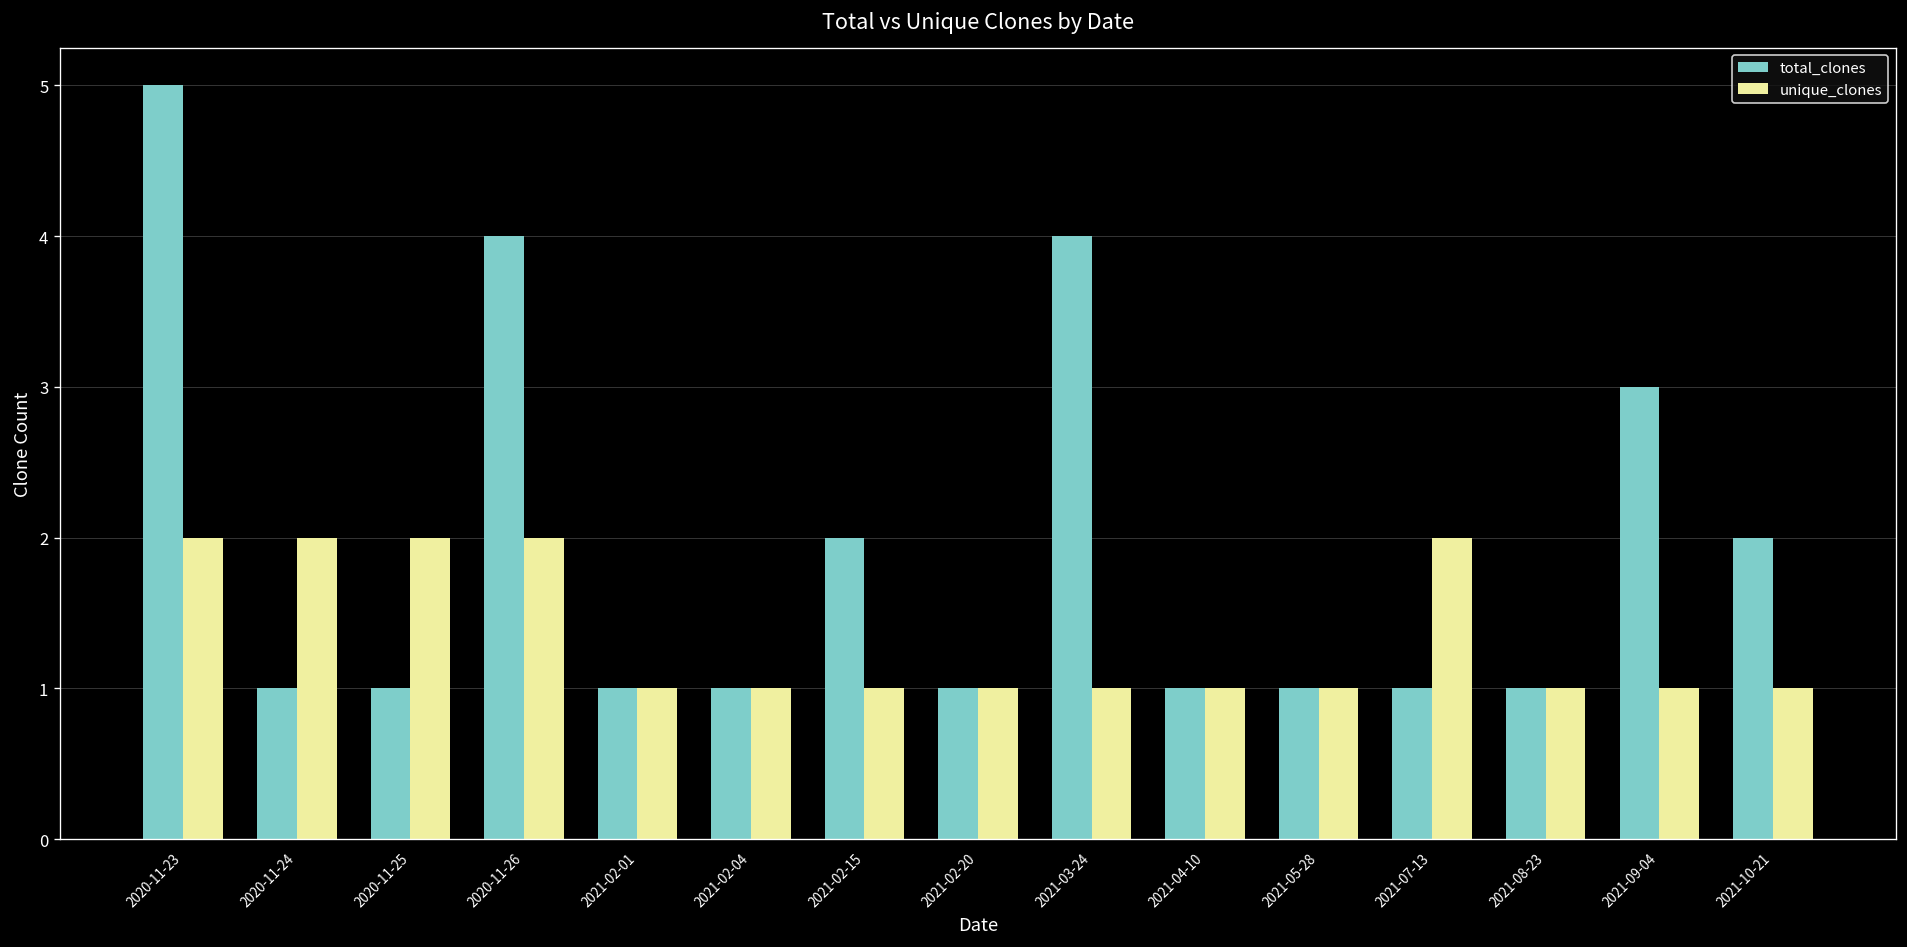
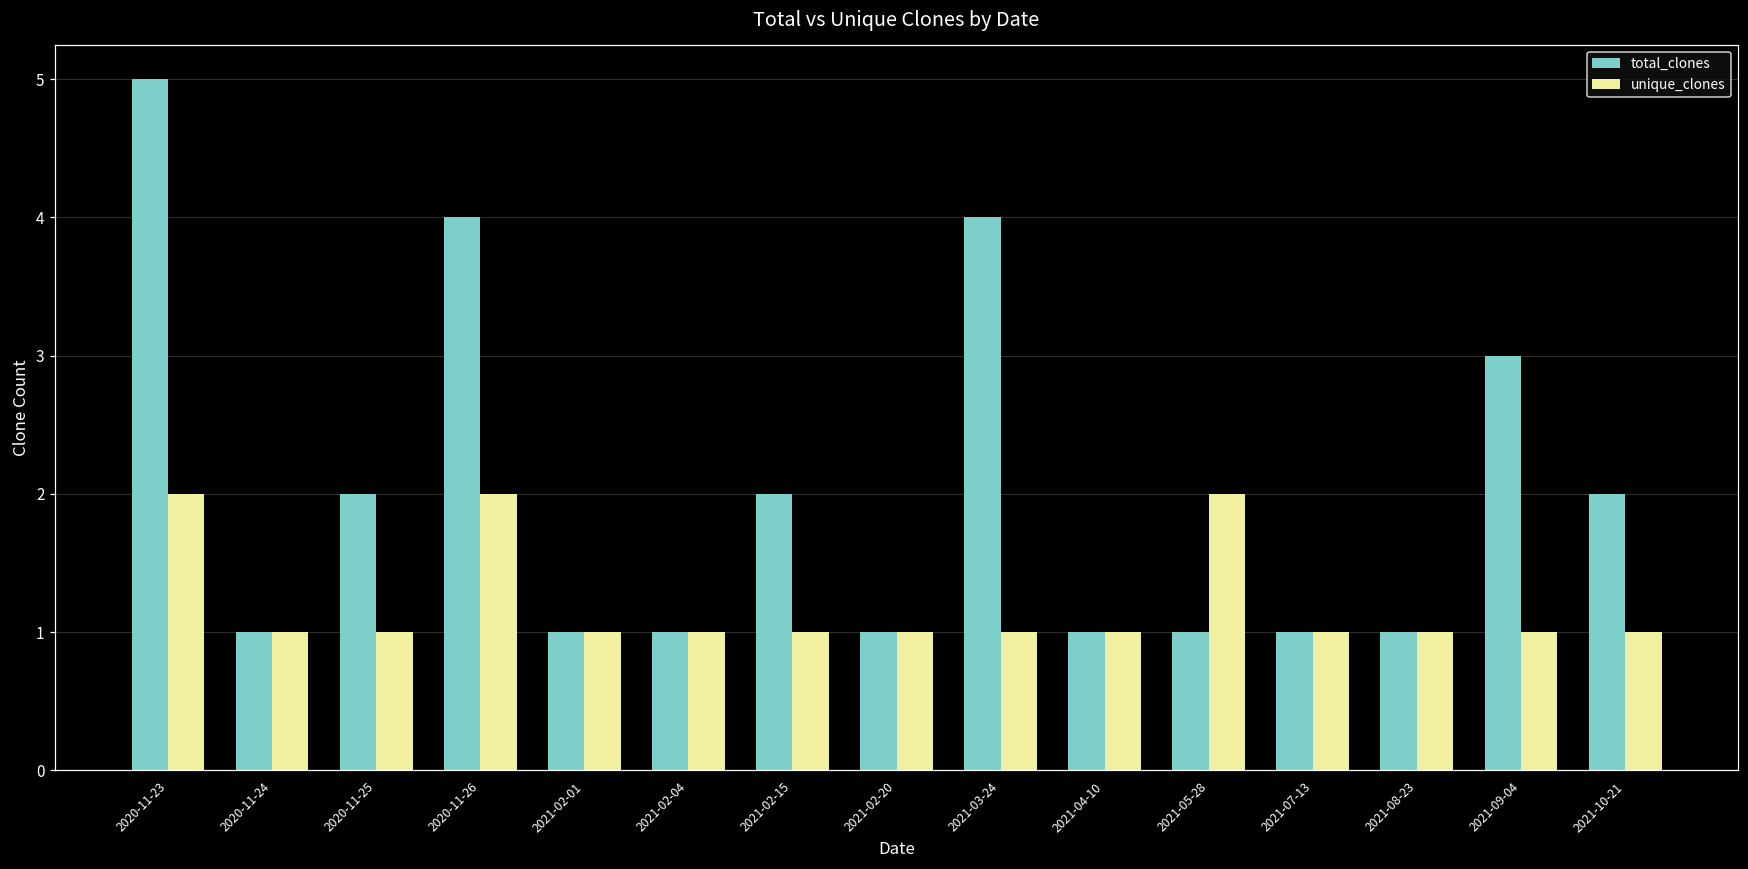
  {
    "total_clones": {
      "2020-11-23": 5,
      "2020-11-24": 1,
-     "2020-11-25": 1,
+     "2020-11-25": 2,
      "2020-11-26": 4,
      "2021-02-01": 1,
      "2021-02-04": 1,
      "2021-02-15": 2,
      "2021-02-20": 1,
      "2021-03-24": 4,
      "2021-04-10": 1,
      "2021-05-28": 1,
      "2021-07-13": 1,
      "2021-08-23": 1,
      "2021-09-04": 3,
      "2021-10-21": 2
    },
    "unique_clones": {
      "2020-11-23": 2,
-     "2020-11-24": 2,
-     "2020-11-25": 2,
+     "2020-11-24": 1,
+     "2020-11-25": 1,
      "2020-11-26": 2,
      "2021-02-01": 1,
      "2021-02-04": 1,
      "2021-02-15": 1,
      "2021-02-20": 1,
      "2021-03-24": 1,
      "2021-04-10": 1,
-     "2021-05-28": 1,
-     "2021-07-13": 2,
+     "2021-05-28": 2,
+     "2021-07-13": 1,
      "2021-08-23": 1,
      "2021-09-04": 1,
      "2021-10-21": 1
    }
  }
